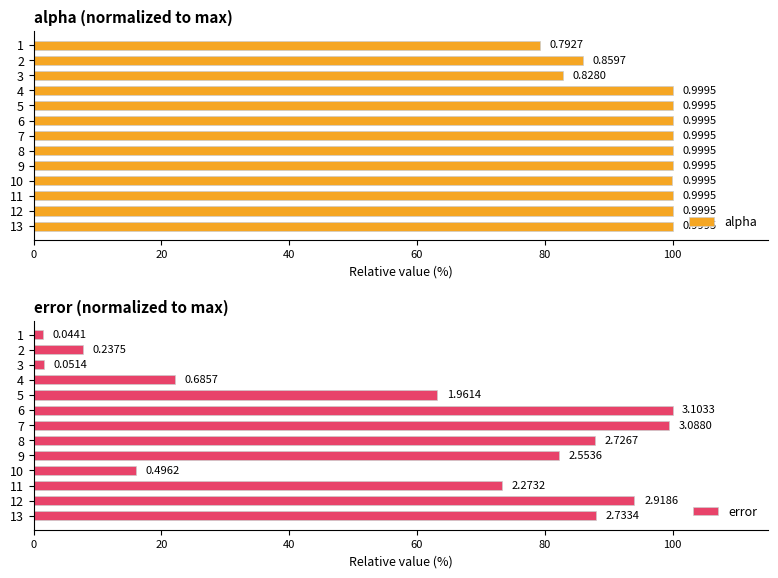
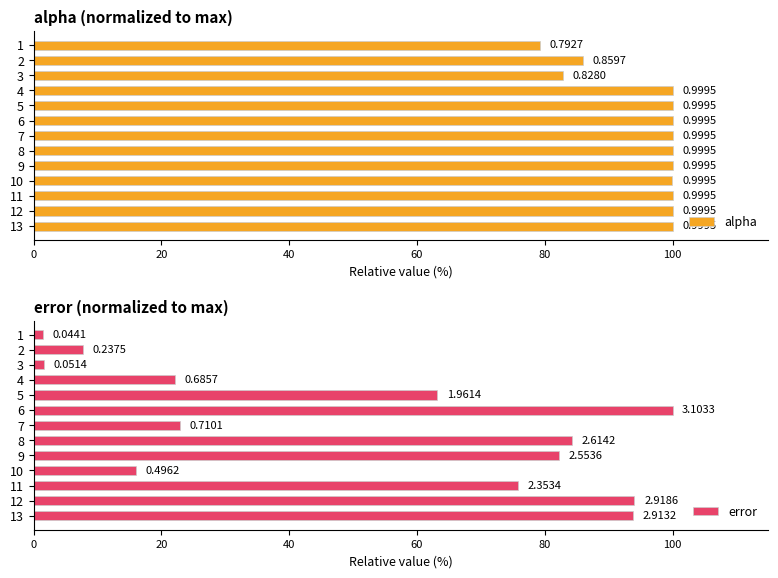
  {
    "error (normalized to max)": {
-     "7": 3.0880,
-     "8": 2.7267,
-     "11": 2.2732,
-     "13": 2.7334
+     "7": 0.7101,
+     "8": 2.6142,
+     "11": 2.3534,
+     "13": 2.9132
    }
  }
